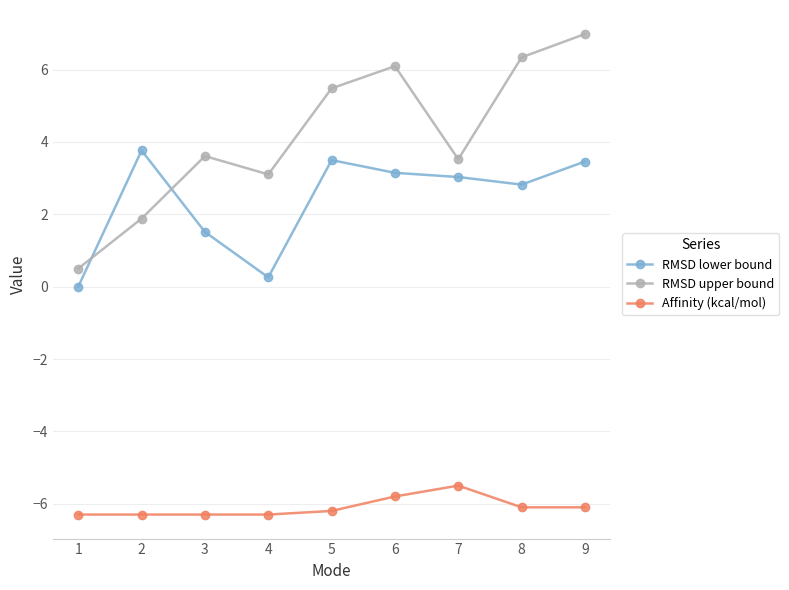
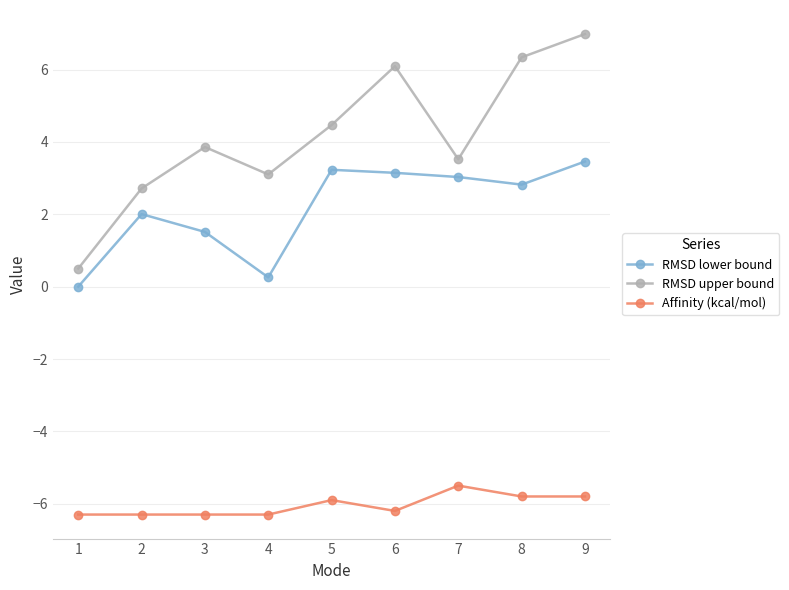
  {
    "RMSD lower bound": {
      "1": 0.0,
-     "2": 3.8,
+     "2": 2.0,
      "3": 1.5,
      "4": 0.3,
-     "5": 3.5,
+     "5": 3.2,
      "6": 3.1,
      "7": 3.0,
      "8": 2.8,
      "9": 3.5
    },
    "RMSD upper bound": {
      "1": 0.5,
-     "2": 1.9,
-     "3": 3.6,
+     "2": 2.7,
+     "3": 3.9,
      "4": 3.1,
-     "5": 5.5,
+     "5": 4.5,
      "6": 6.1,
      "7": 3.5,
      "8": 6.3,
      "9": 7.0
    },
    "Affinity (kcal/mol)": {
      "1": -6.3,
      "2": -6.3,
      "3": -6.3,
      "4": -6.3,
-     "5": -6.2,
-     "6": -5.8,
+     "5": -5.9,
+     "6": -6.2,
      "7": -5.5,
-     "8": -6.1,
-     "9": -6.1
+     "8": -5.8,
+     "9": -5.8
    }
  }
